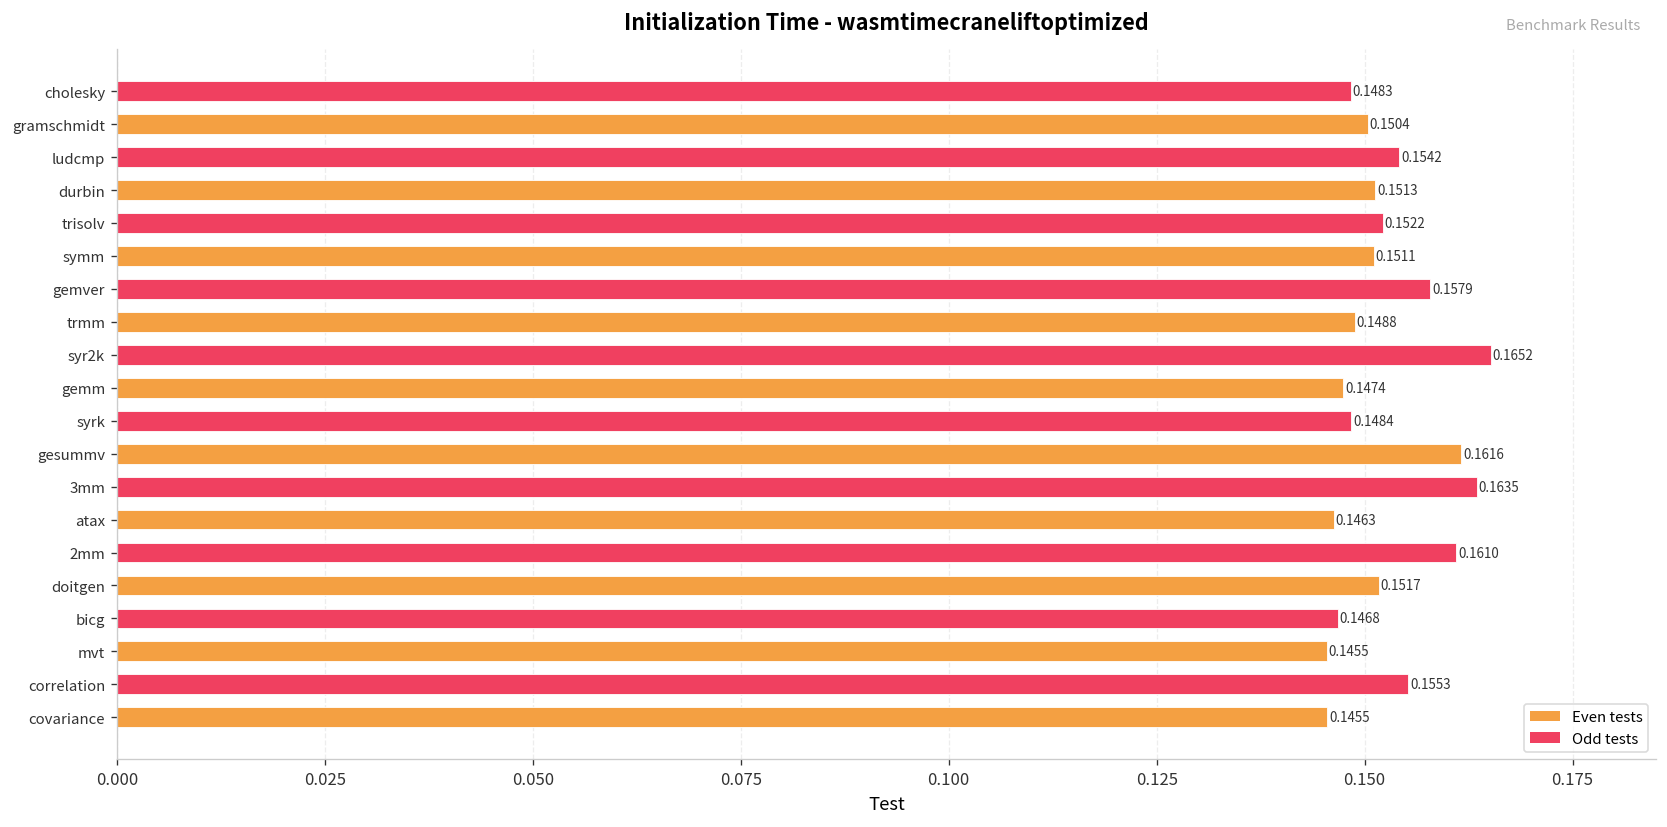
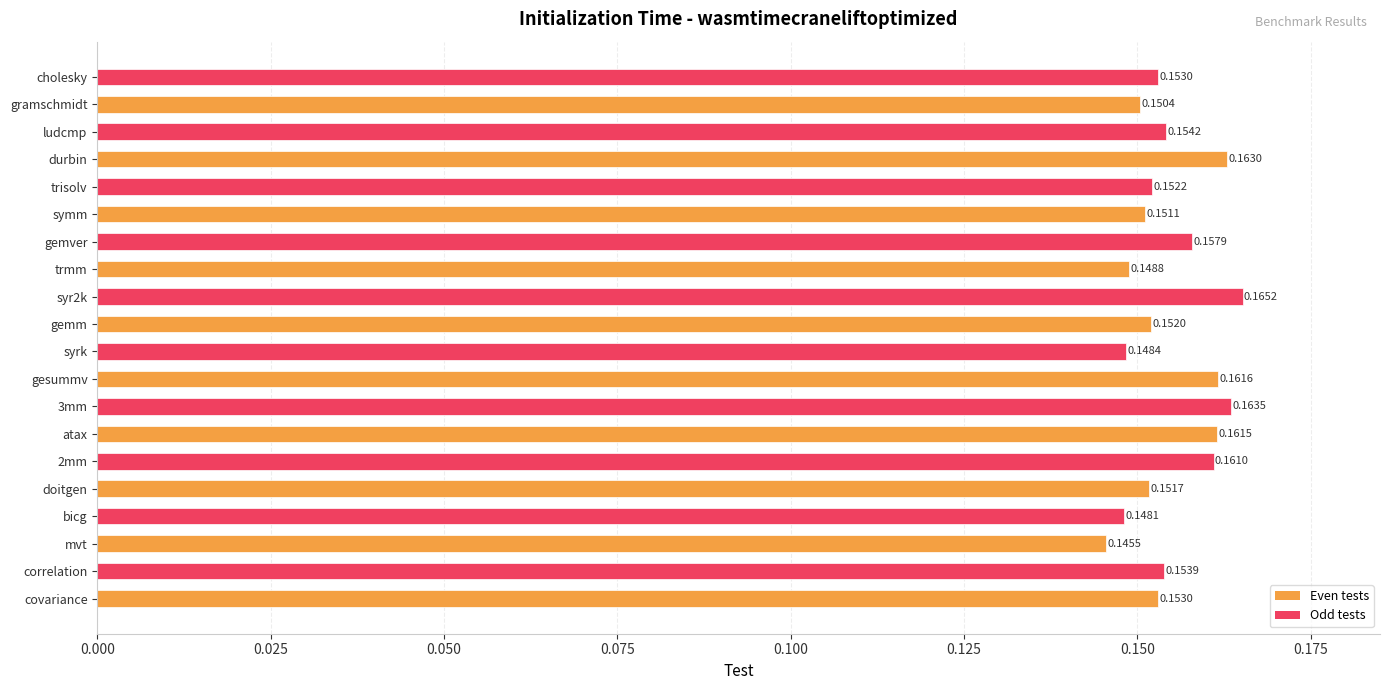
  {
-   "cholesky": 0.1483,
+   "cholesky": 0.1530,
    "gramschmidt": 0.1504,
    "ludcmp": 0.1542,
-   "durbin": 0.1513,
+   "durbin": 0.1630,
    "trisolv": 0.1522,
    "symm": 0.1511,
    "gemver": 0.1579,
    "trmm": 0.1488,
    "syr2k": 0.1652,
-   "gemm": 0.1474,
+   "gemm": 0.1520,
    "syrk": 0.1484,
    "gesummv": 0.1616,
    "3mm": 0.1635,
-   "atax": 0.1463,
+   "atax": 0.1615,
    "2mm": 0.1610,
    "doitgen": 0.1517,
-   "bicg": 0.1468,
+   "bicg": 0.1481,
    "mvt": 0.1455,
-   "correlation": 0.1553,
-   "covariance": 0.1455
+   "correlation": 0.1539,
+   "covariance": 0.1530
  }
